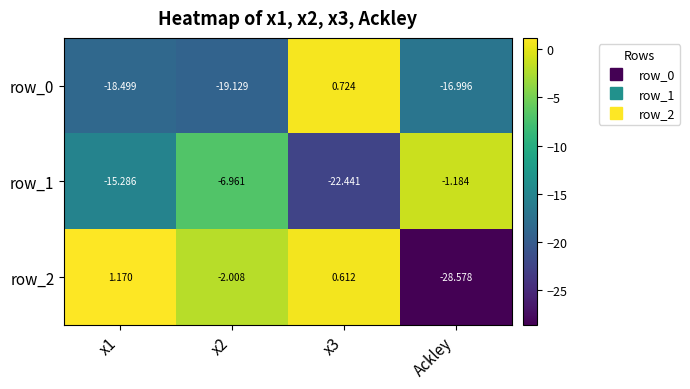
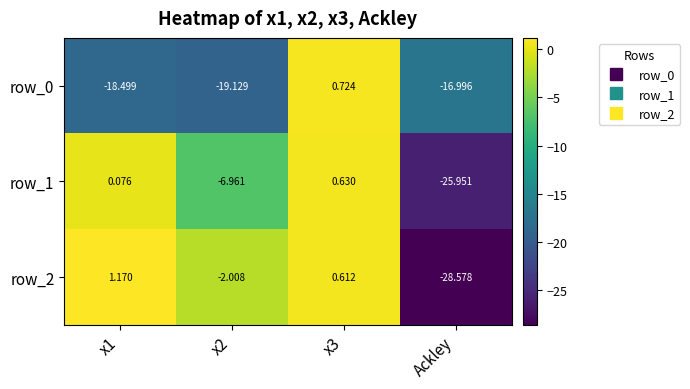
  {
    "row_0": {
      "x1": -18.499,
      "x2": -19.129,
      "x3": 0.724,
      "Ackley": -16.996
    },
    "row_1": {
-     "x1": -15.286,
+     "x1": 0.076,
      "x2": -6.961,
-     "x3": -22.441,
-     "Ackley": -1.184
+     "x3": 0.630,
+     "Ackley": -25.951
    },
    "row_2": {
      "x1": 1.170,
      "x2": -2.008,
      "x3": 0.612,
      "Ackley": -28.578
    }
  }
